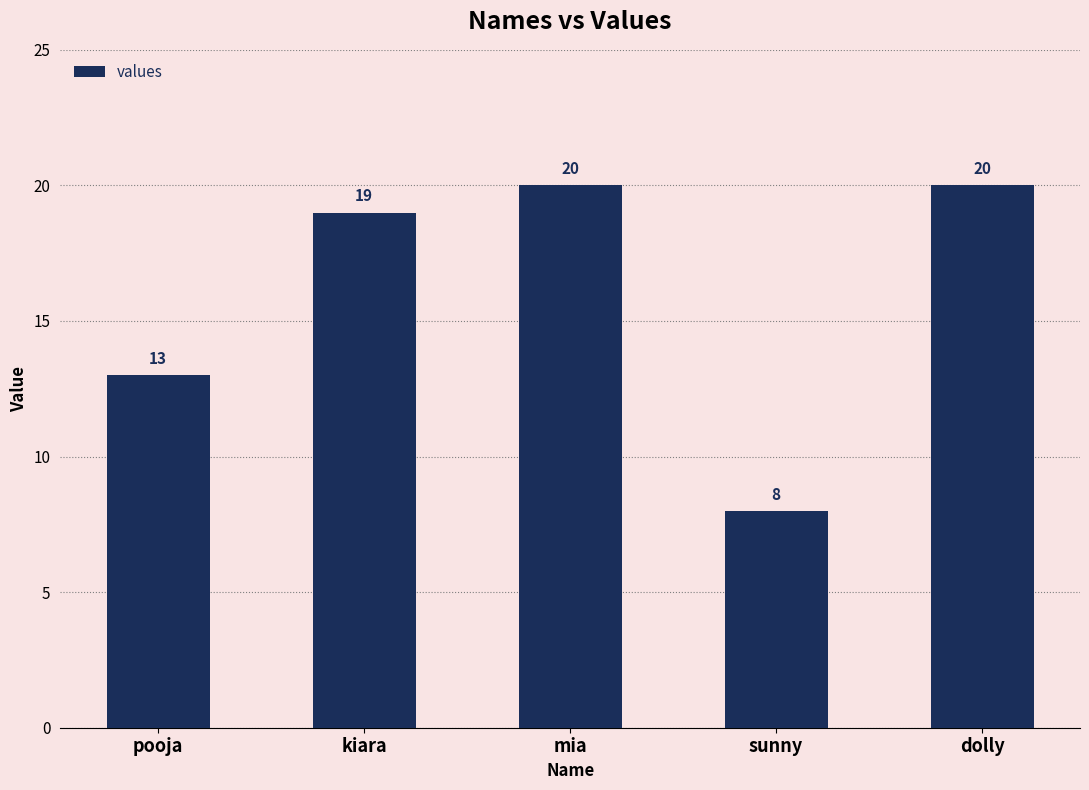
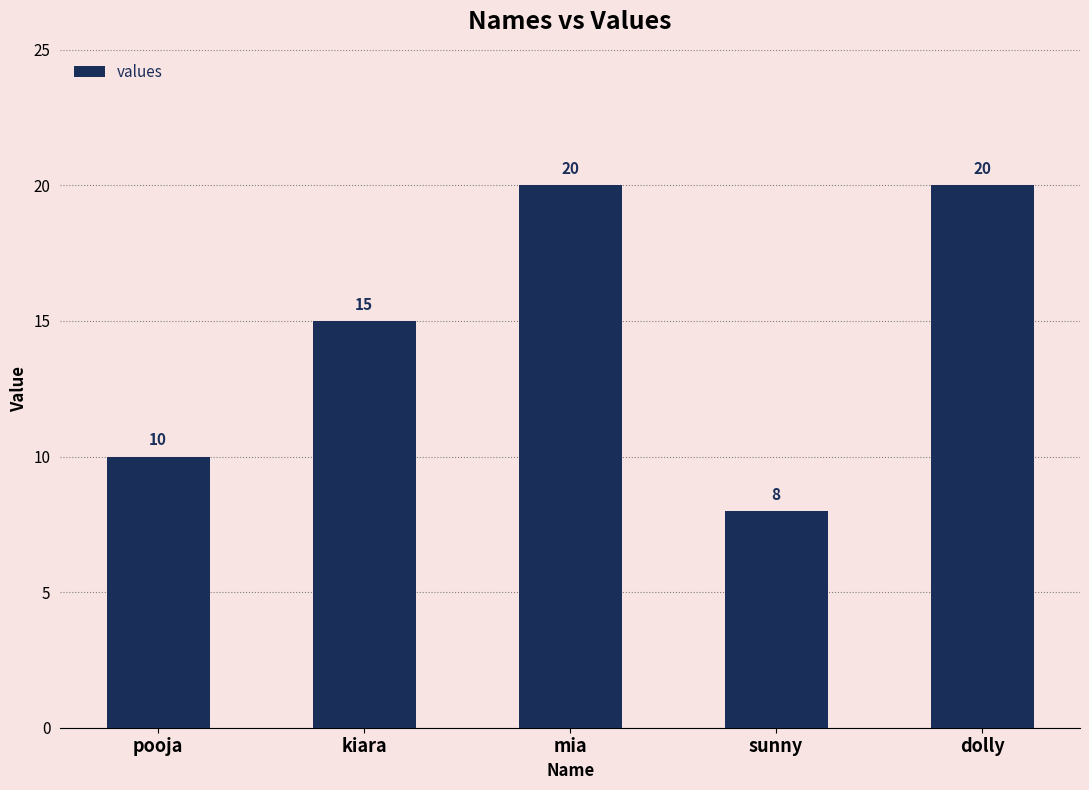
  {
-   "pooja": 13,
-   "kiara": 19,
+   "pooja": 10,
+   "kiara": 15,
    "mia": 20,
    "sunny": 8,
    "dolly": 20
  }
